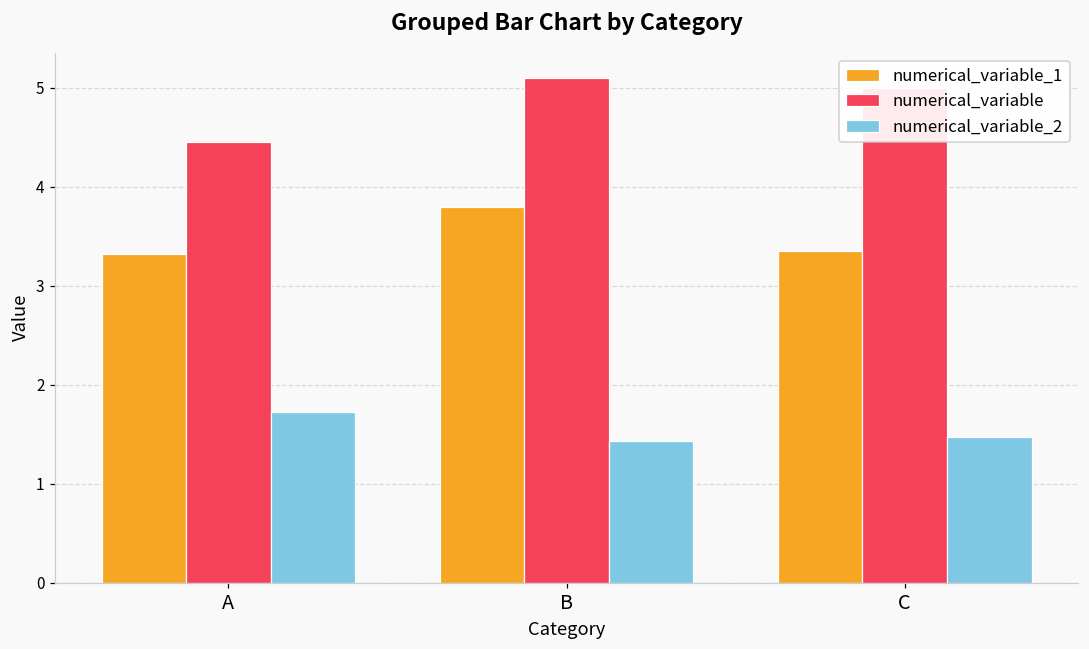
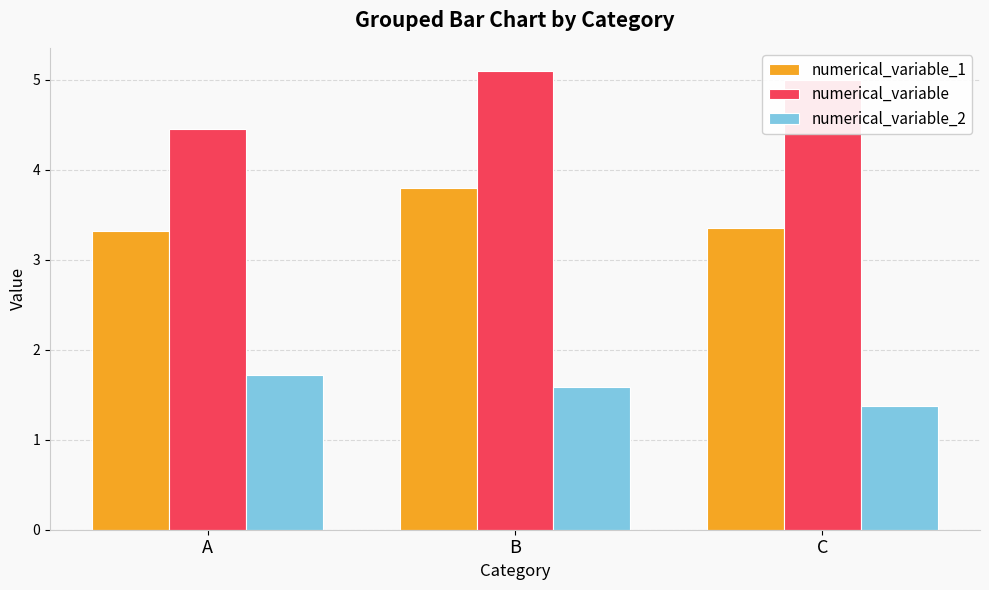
  {
    "numerical_variable_1": {
      "A": 3.3,
      "B": 3.8,
      "C": 3.4
    },
    "numerical_variable": {
      "A": 4.5,
      "B": 5.1
    },
    "numerical_variable_2": {
      "A": 1.7,
-     "B": 1.4,
-     "C": 1.5
+     "B": 1.6,
+     "C": 1.4
    }
  }
